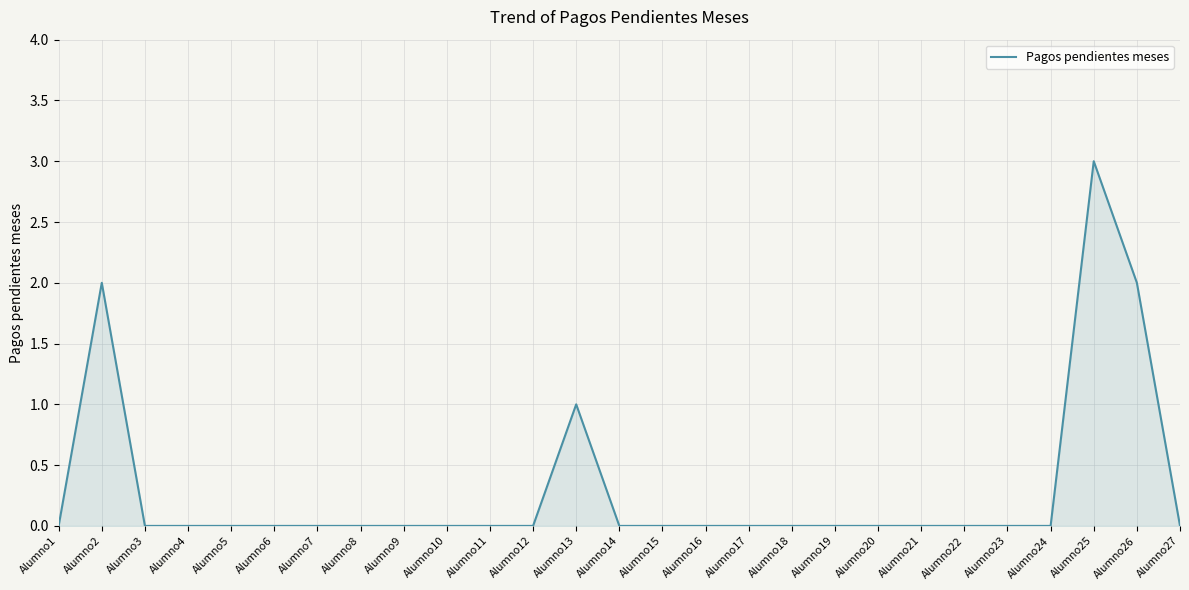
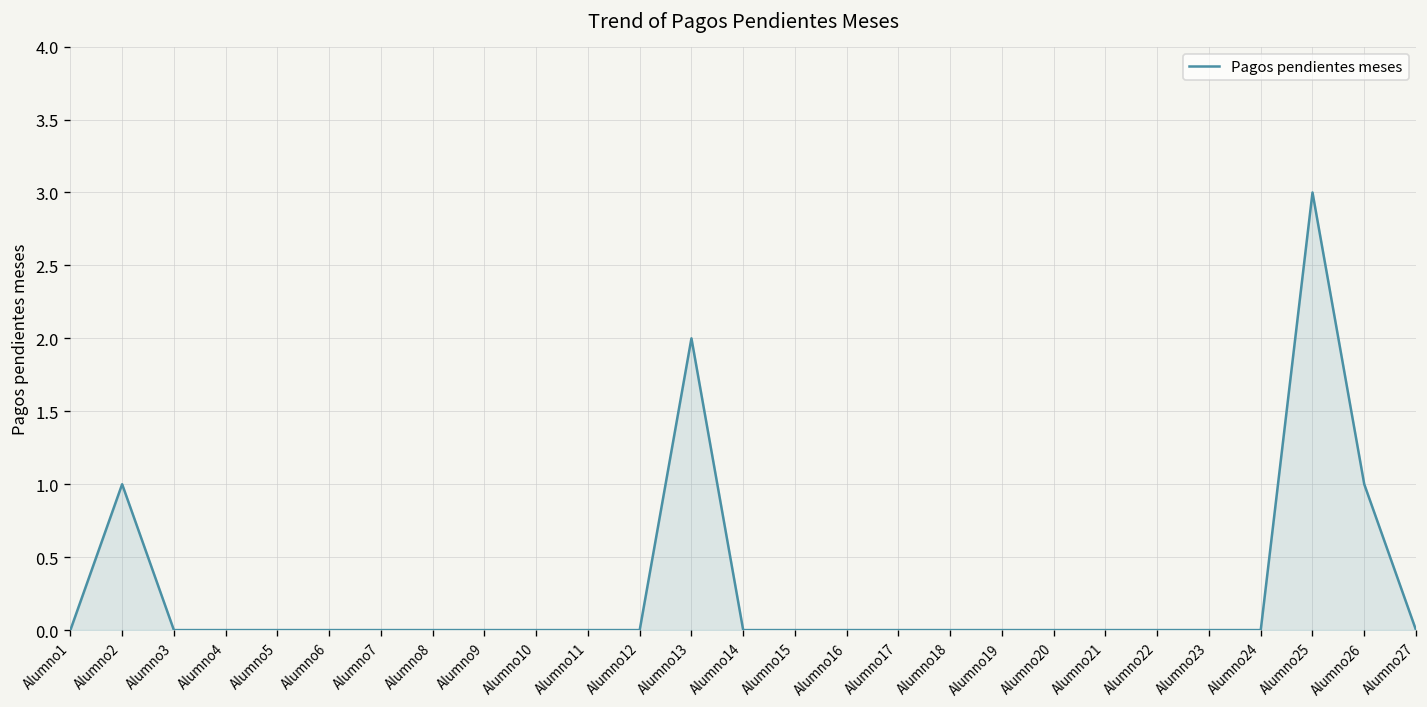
  {
    "Alumno1": 0,
-   "Alumno2": 2,
+   "Alumno2": 1,
    "Alumno3": 0,
    "Alumno4": 0,
    "Alumno5": 0,
    "Alumno6": 0,
    "Alumno7": 0,
    "Alumno8": 0,
    "Alumno9": 0,
    "Alumno10": 0,
    "Alumno11": 0,
    "Alumno12": 0,
-   "Alumno13": 1,
+   "Alumno13": 2,
    "Alumno14": 0,
    "Alumno15": 0,
    "Alumno16": 0,
    "Alumno17": 0,
    "Alumno18": 0,
    "Alumno19": 0,
    "Alumno20": 0,
    "Alumno21": 0,
    "Alumno22": 0,
    "Alumno23": 0,
    "Alumno24": 0,
    "Alumno25": 3,
-   "Alumno26": 2,
+   "Alumno26": 1,
    "Alumno27": 0
  }
